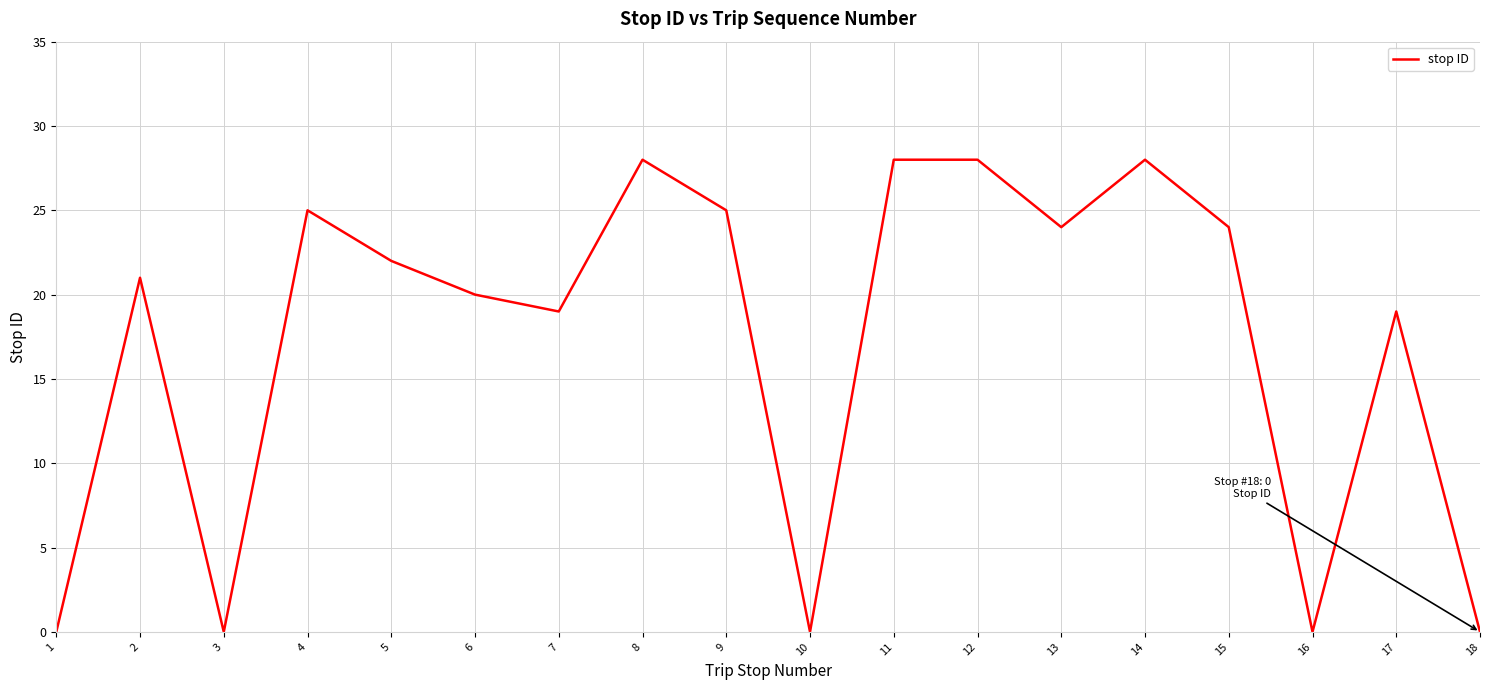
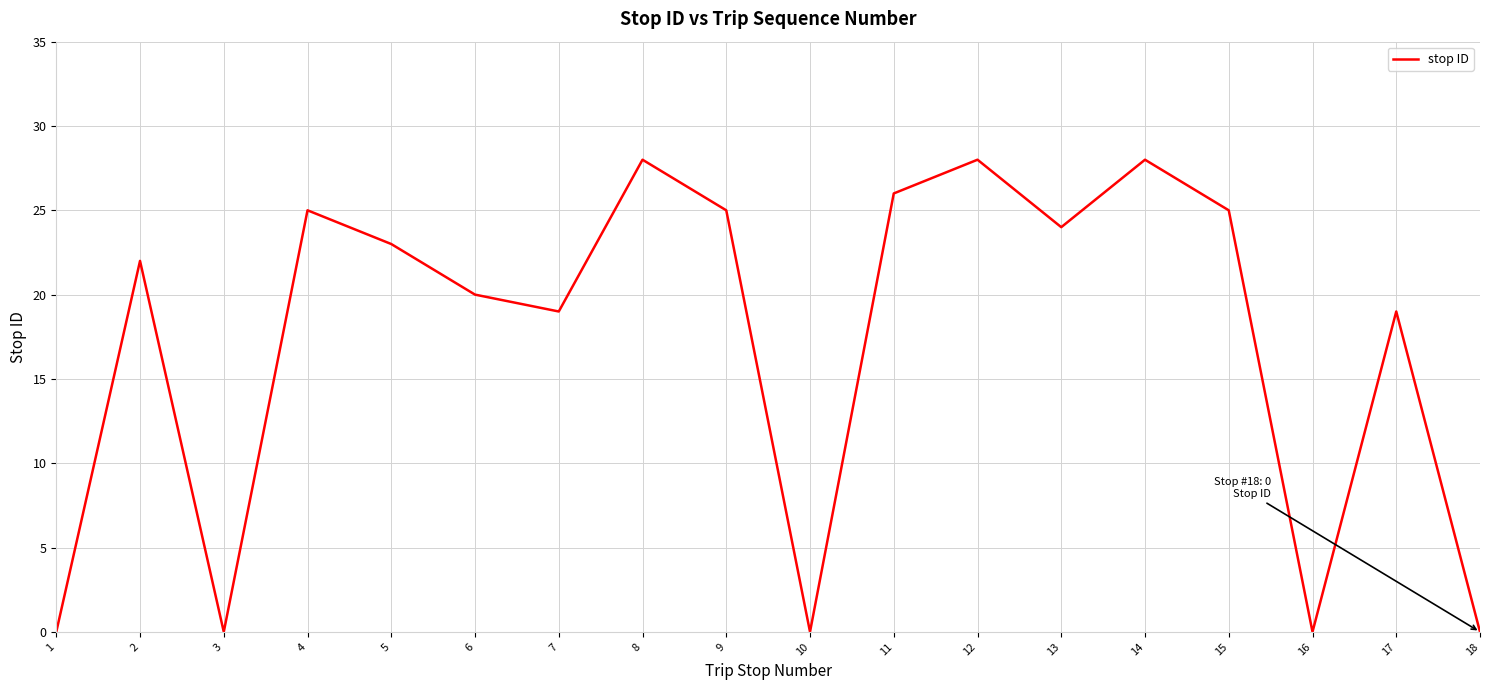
  {
    "1": 0,
-   "2": 21,
+   "2": 22,
    "3": 0,
    "4": 25,
-   "5": 22,
+   "5": 23,
    "6": 20,
    "7": 19,
    "8": 28,
    "9": 25,
    "10": 0,
-   "11": 28,
+   "11": 26,
    "12": 28,
    "13": 24,
    "14": 28,
-   "15": 24,
+   "15": 25,
    "17": 19,
    "18": 0
  }
